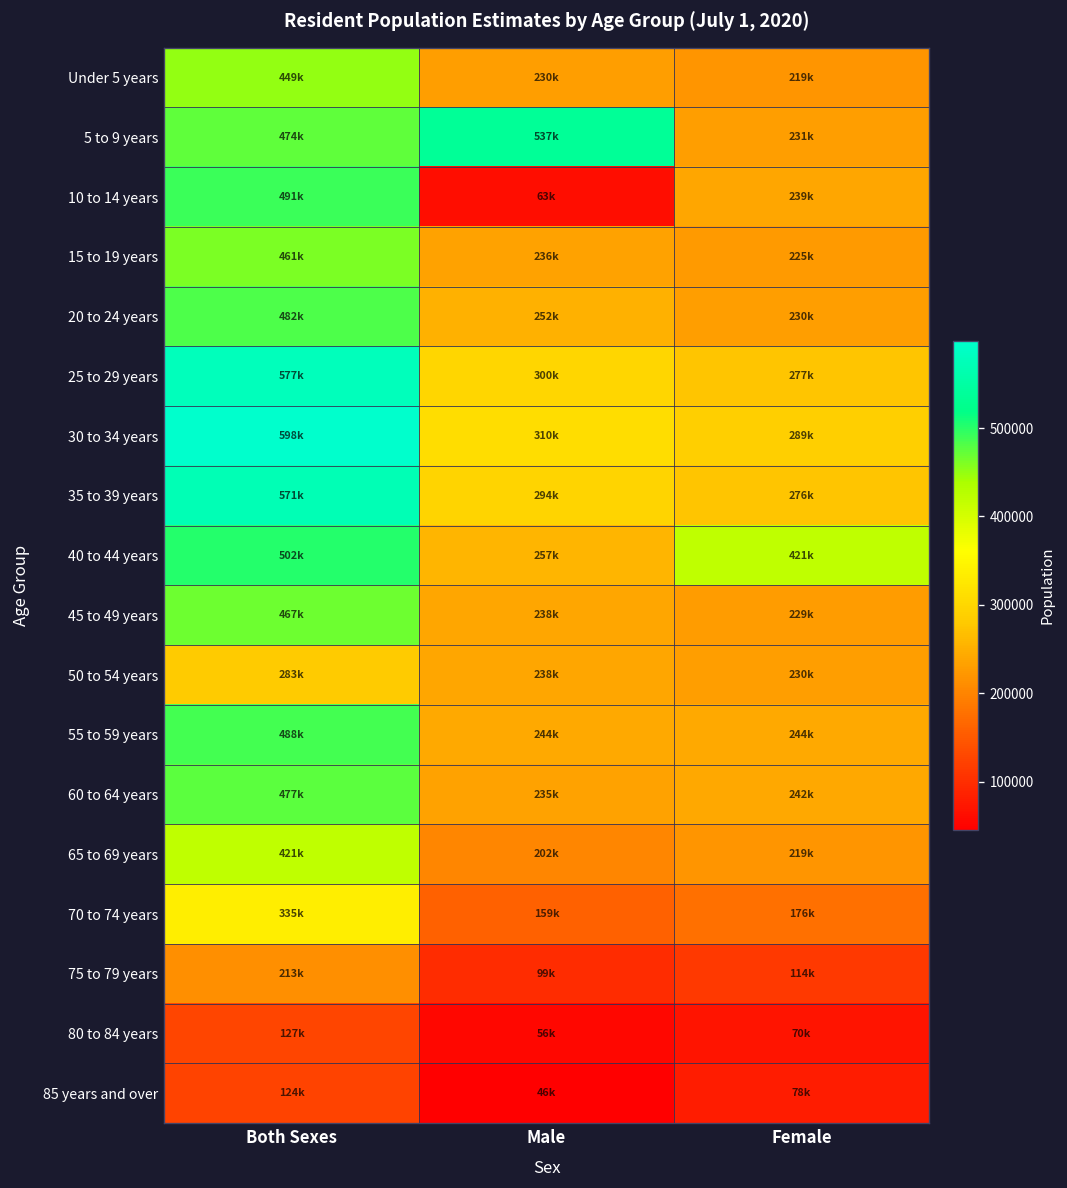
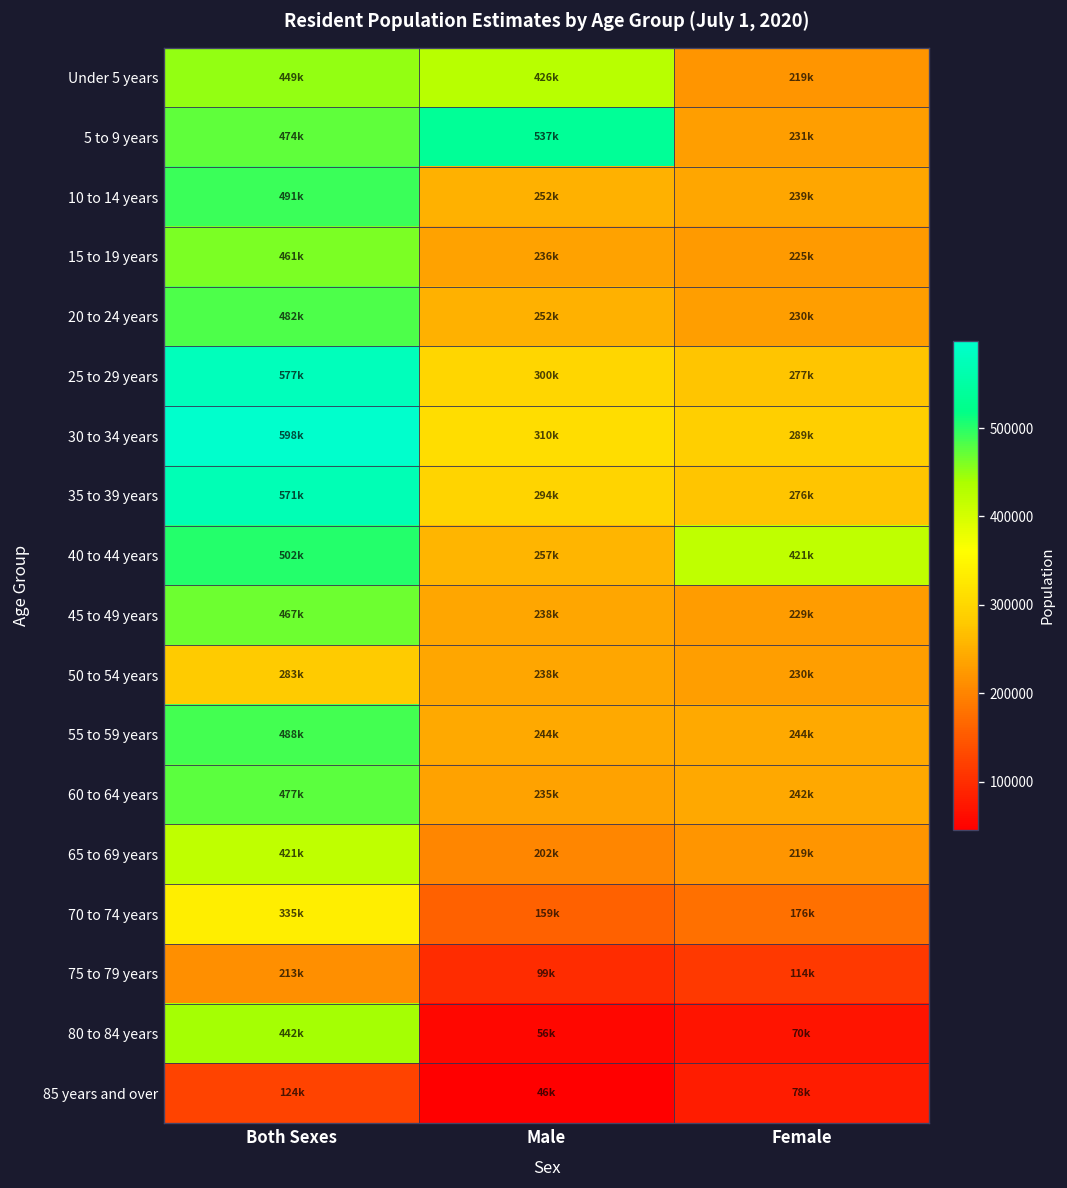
  {
    "Under 5 years": {
      "Both Sexes": "449k",
-     "Male": "230k",
+     "Male": "426k",
      "Female": "219k"
    },
    "5 to 9 years": {
      "Both Sexes": "474k",
      "Male": "537k",
      "Female": "231k"
    },
    "10 to 14 years": {
      "Both Sexes": "491k",
-     "Male": "63k",
+     "Male": "252k",
      "Female": "239k"
    },
    "15 to 19 years": {
      "Both Sexes": "461k",
      "Male": "236k",
      "Female": "225k"
    },
    "20 to 24 years": {
      "Both Sexes": "482k",
      "Male": "252k",
      "Female": "230k"
    },
    "25 to 29 years": {
      "Both Sexes": "577k",
      "Male": "300k",
      "Female": "277k"
    },
    "30 to 34 years": {
      "Both Sexes": "598k",
      "Male": "310k",
      "Female": "289k"
    },
    "35 to 39 years": {
      "Both Sexes": "571k",
      "Male": "294k",
      "Female": "276k"
    },
    "40 to 44 years": {
      "Both Sexes": "502k",
      "Male": "257k",
      "Female": "421k"
    },
    "45 to 49 years": {
      "Both Sexes": "467k",
      "Male": "238k",
      "Female": "229k"
    },
    "50 to 54 years": {
      "Both Sexes": "283k",
      "Male": "238k",
      "Female": "230k"
    },
    "55 to 59 years": {
      "Both Sexes": "488k",
      "Male": "244k",
      "Female": "244k"
    },
    "60 to 64 years": {
      "Both Sexes": "477k",
      "Male": "235k",
      "Female": "242k"
    },
    "65 to 69 years": {
      "Both Sexes": "421k",
      "Male": "202k",
      "Female": "219k"
    },
    "70 to 74 years": {
      "Both Sexes": "335k",
      "Male": "159k",
      "Female": "176k"
    },
    "75 to 79 years": {
      "Both Sexes": "213k",
      "Male": "99k",
      "Female": "114k"
    },
    "80 to 84 years": {
-     "Both Sexes": "127k",
+     "Both Sexes": "442k",
      "Male": "56k",
      "Female": "70k"
    },
    "85 years and over": {
      "Both Sexes": "124k",
      "Male": "46k",
      "Female": "78k"
    }
  }
